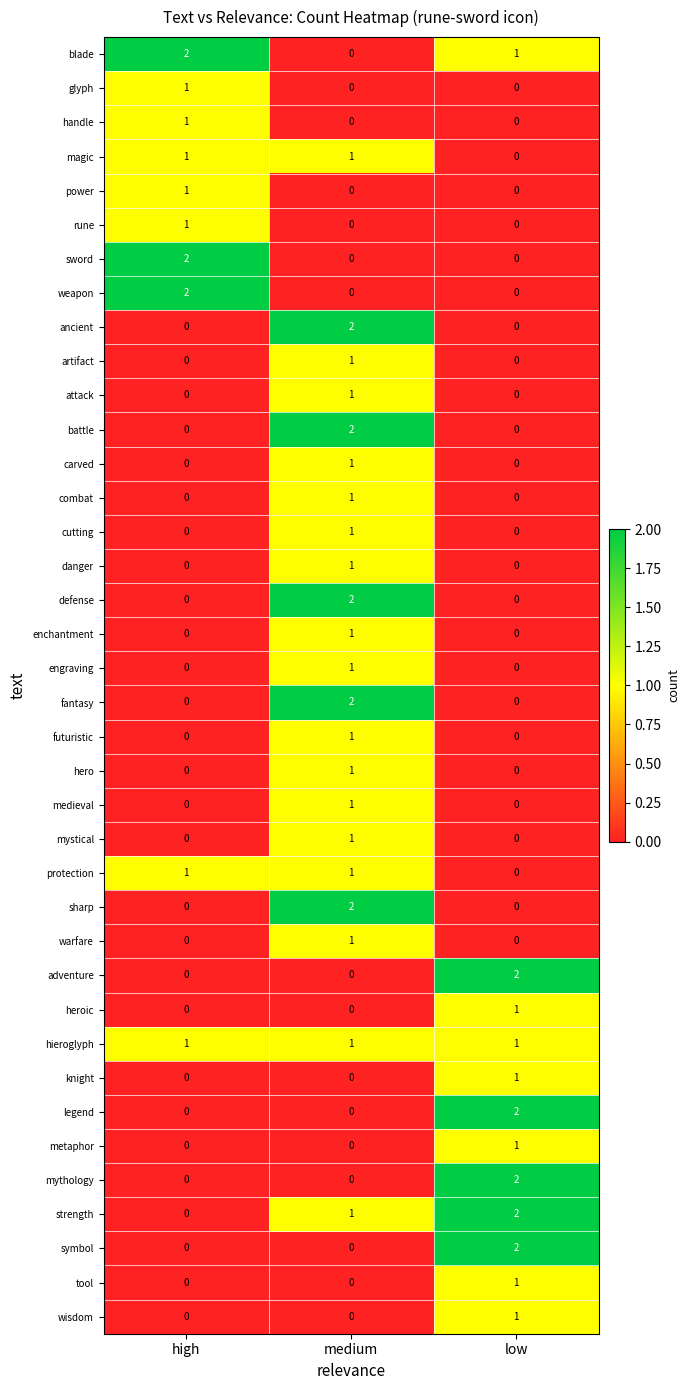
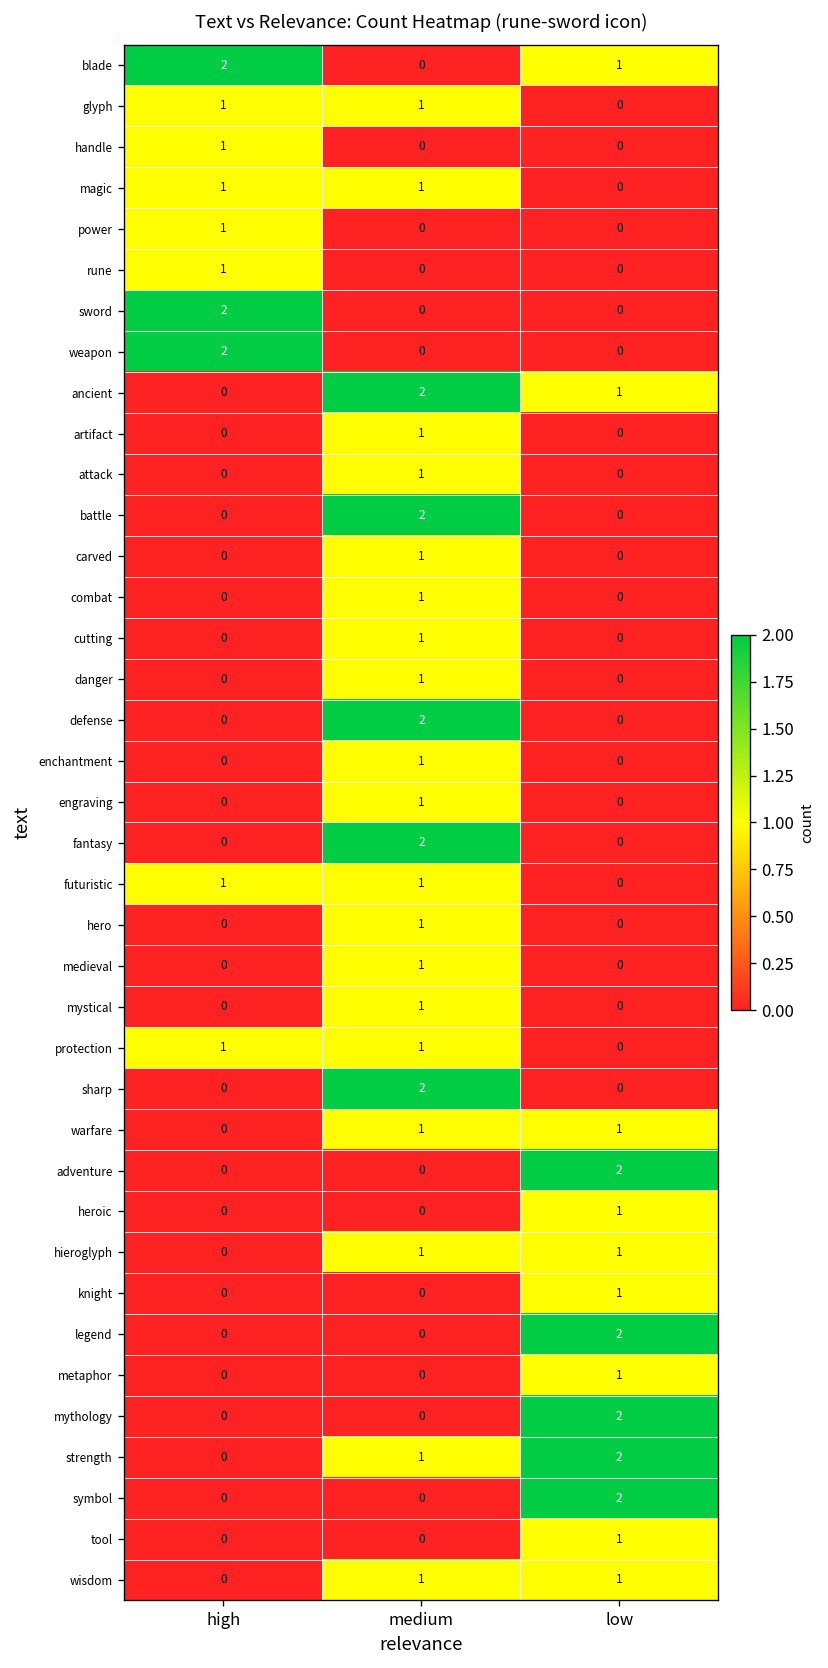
  {
    "blade": {
      "high": 2,
      "medium": 0,
      "low": 1
    },
    "glyph": {
      "high": 1,
-     "medium": 0,
+     "medium": 1,
      "low": 0
    },
    "handle": {
      "high": 1,
      "medium": 0,
      "low": 0
    },
    "magic": {
      "high": 1,
      "medium": 1,
      "low": 0
    },
    "power": {
      "high": 1,
      "medium": 0,
      "low": 0
    },
    "rune": {
      "high": 1,
      "medium": 0,
      "low": 0
    },
    "sword": {
      "high": 2,
      "medium": 0,
      "low": 0
    },
    "weapon": {
      "high": 2,
      "medium": 0,
      "low": 0
    },
    "ancient": {
      "high": 0,
      "medium": 2,
-     "low": 0
+     "low": 1
    },
    "artifact": {
      "high": 0,
      "medium": 1,
      "low": 0
    },
    "attack": {
      "high": 0,
      "medium": 1,
      "low": 0
    },
    "battle": {
      "high": 0,
      "medium": 2,
      "low": 0
    },
    "carved": {
      "high": 0,
      "medium": 1,
      "low": 0
    },
    "combat": {
      "high": 0,
      "medium": 1,
      "low": 0
    },
    "cutting": {
      "high": 0,
      "medium": 1,
      "low": 0
    },
    "danger": {
      "high": 0,
      "medium": 1,
      "low": 0
    },
    "defense": {
      "high": 0,
      "medium": 2,
      "low": 0
    },
    "enchantment": {
      "high": 0,
      "medium": 1,
      "low": 0
    },
    "engraving": {
      "high": 0,
      "medium": 1,
      "low": 0
    },
    "fantasy": {
      "high": 0,
      "medium": 2,
      "low": 0
    },
    "futuristic": {
-     "high": 0,
+     "high": 1,
      "medium": 1,
      "low": 0
    },
    "hero": {
      "high": 0,
      "medium": 1,
      "low": 0
    },
    "medieval": {
      "high": 0,
      "medium": 1,
      "low": 0
    },
    "mystical": {
      "high": 0,
      "medium": 1,
      "low": 0
    },
    "protection": {
      "high": 1,
      "medium": 1,
      "low": 0
    },
    "sharp": {
      "high": 0,
      "medium": 2,
      "low": 0
    },
    "warfare": {
      "high": 0,
      "medium": 1,
-     "low": 0
+     "low": 1
    },
    "adventure": {
      "high": 0,
      "medium": 0,
      "low": 2
    },
    "heroic": {
      "high": 0,
      "medium": 0,
      "low": 1
    },
    "hieroglyph": {
-     "high": 1,
+     "high": 0,
      "medium": 1,
      "low": 1
    },
    "knight": {
      "high": 0,
      "medium": 0,
      "low": 1
    },
    "legend": {
      "high": 0,
      "medium": 0,
      "low": 2
    },
    "metaphor": {
      "high": 0,
      "medium": 0,
      "low": 1
    },
    "mythology": {
      "high": 0,
      "medium": 0,
      "low": 2
    },
    "strength": {
      "high": 0,
      "medium": 1,
      "low": 2
    },
    "symbol": {
      "high": 0,
      "medium": 0,
      "low": 2
    },
    "tool": {
      "high": 0,
      "medium": 0,
      "low": 1
    },
    "wisdom": {
      "high": 0,
-     "medium": 0,
+     "medium": 1,
      "low": 1
    }
  }
